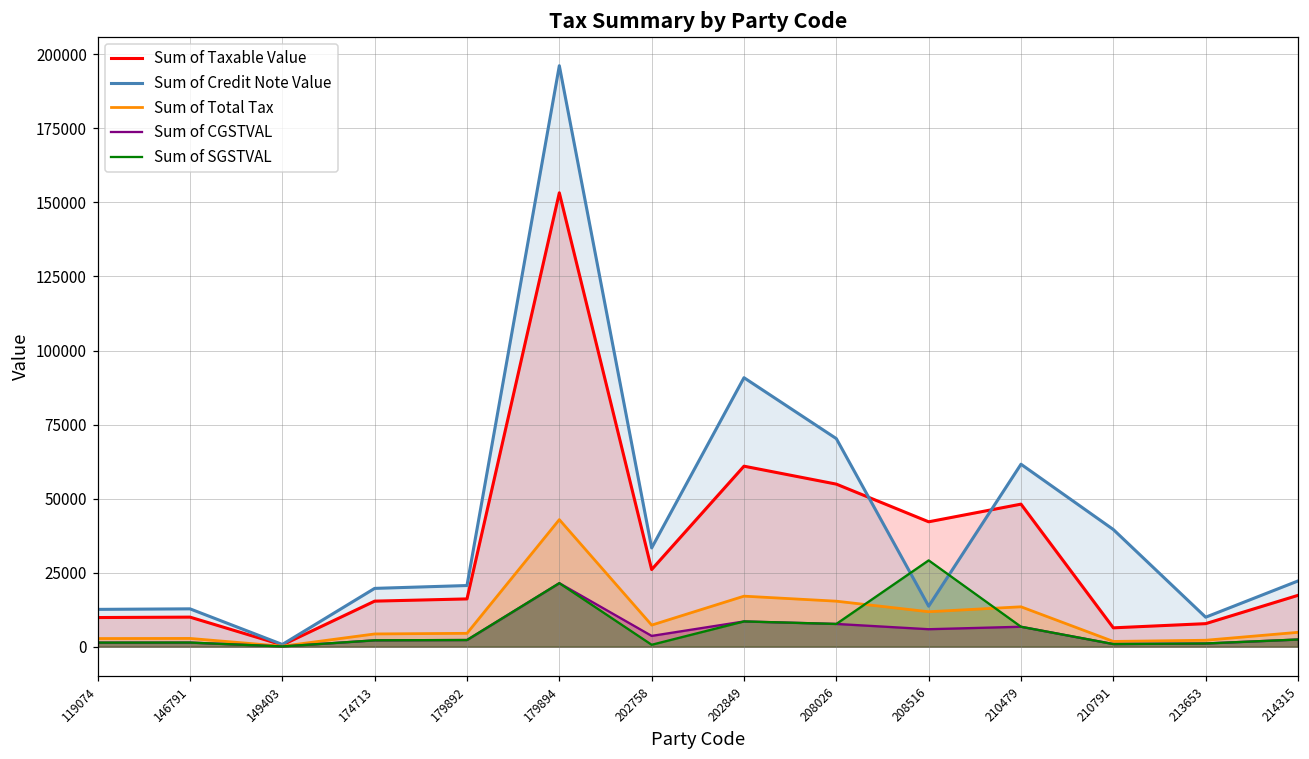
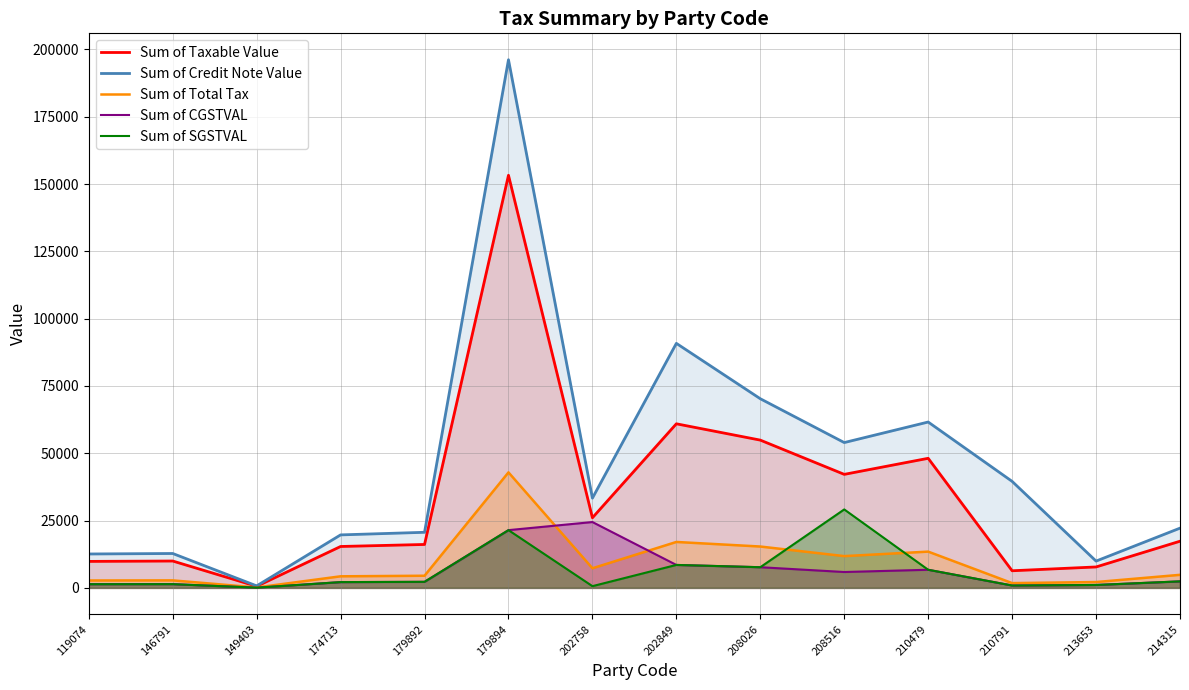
  {
    "Sum of Credit Note Value": {
      "119074": 13000,
      "146791": 13000,
      "174713": 20000,
      "179892": 21000,
      "179894": 196000,
      "202758": 33000,
      "202849": 91000,
      "208026": 70000,
-     "208516": 14000,
+     "208516": 54000,
      "210479": 62000,
      "210791": 40000,
      "213653": 10000,
      "214315": 22000
    },
    "Sum of CGSTVAL": {
-     "202758": 4000,
+     "202758": 24000,
      "208516": 6000
    },
    "Sum of SGSTVAL": {
      "202758": 1000,
      "208516": 29000
    }
  }
